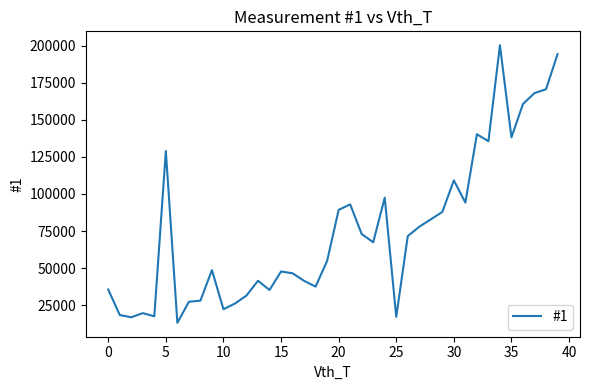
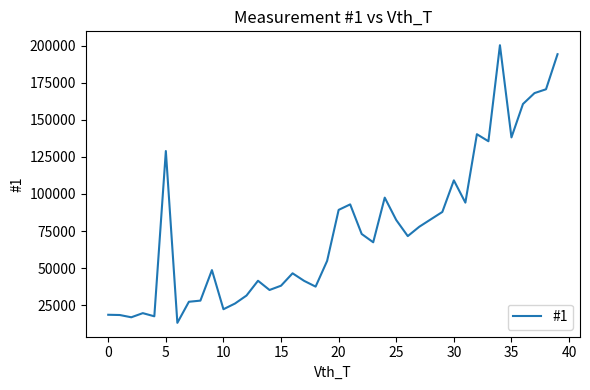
  {
-   "0": 35000,
+   "0": 18000,
    "5": 129000,
    "10": 22000,
-   "15": 48000,
+   "15": 38000,
    "20": 89000,
-   "25": 17000,
+   "25": 82000,
    "30": 109000,
    "35": 138000
  }
